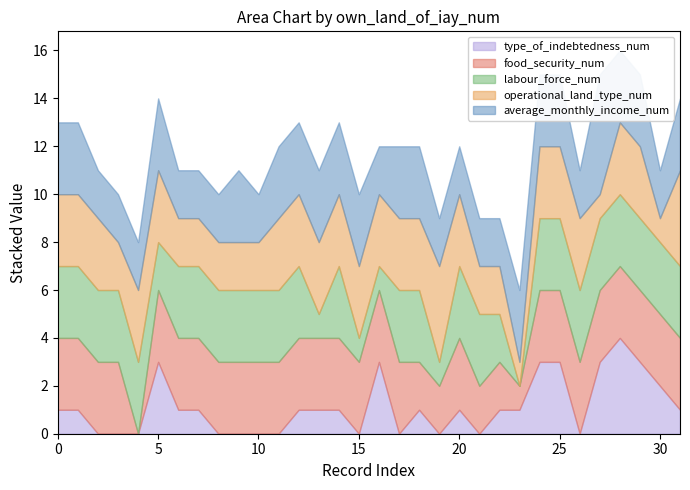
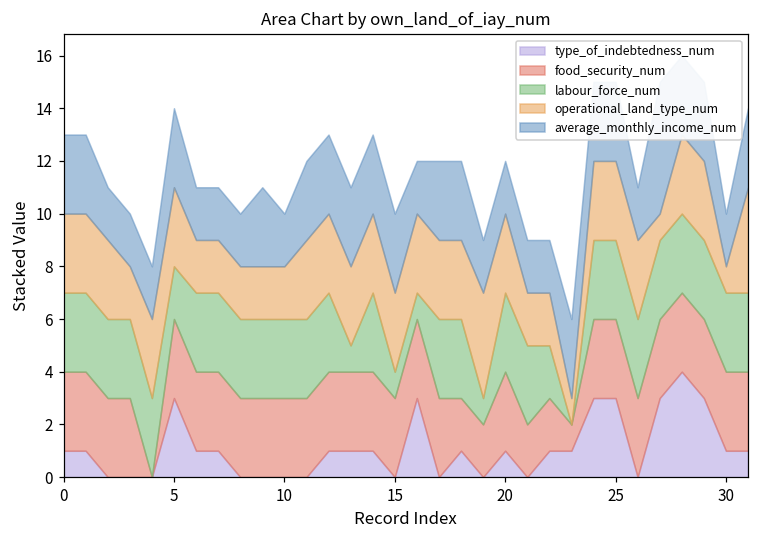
  {
    "type_of_indebtedness_num": {
      "0": 1,
      "5": 3,
      "10": 0,
      "15": 0,
      "20": 1,
      "25": 3,
-     "30": 2
+     "30": 1
    },
    "labour_force_num": {
      "0": 3,
      "5": 2,
      "10": 3,
      "15": 1,
      "20": 3,
      "25": 3,
      "30": 3
    },
    "average_monthly_income_num": {
      "0": 3,
      "5": 3,
      "10": 2,
      "15": 3,
      "20": 2,
      "30": 2
    }
  }
